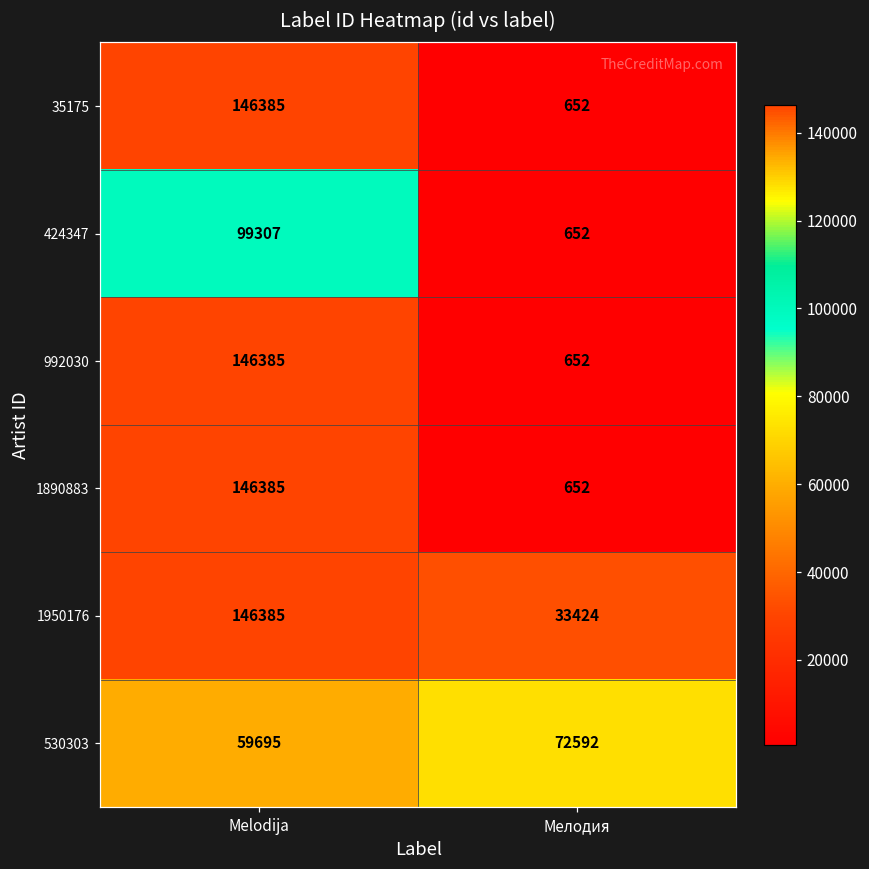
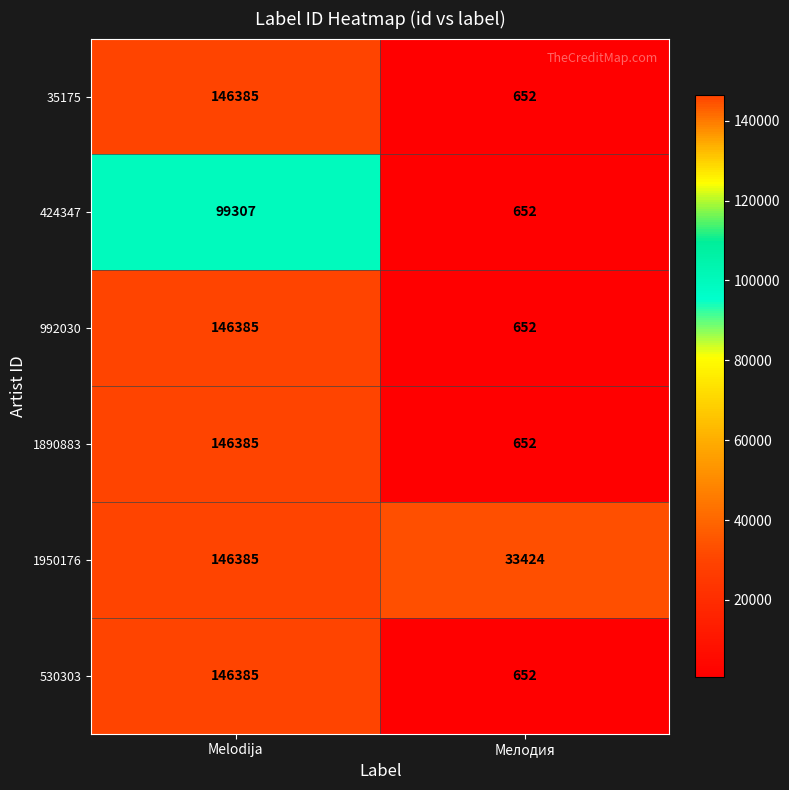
  {
    "35175": {
      "Melodija": 146385
    },
    "424347": {
      "Melodija": 99307,
      "Мелодия": 652
    },
    "992030": {
      "Melodija": 146385,
      "Мелодия": 652
    },
    "1890883": {
      "Melodija": 146385,
      "Мелодия": 652
    },
    "1950176": {
      "Melodija": 146385,
      "Мелодия": 33424
    },
    "530303": {
-     "Melodija": 59695,
-     "Мелодия": 72592
+     "Melodija": 146385,
+     "Мелодия": 652
    }
  }
